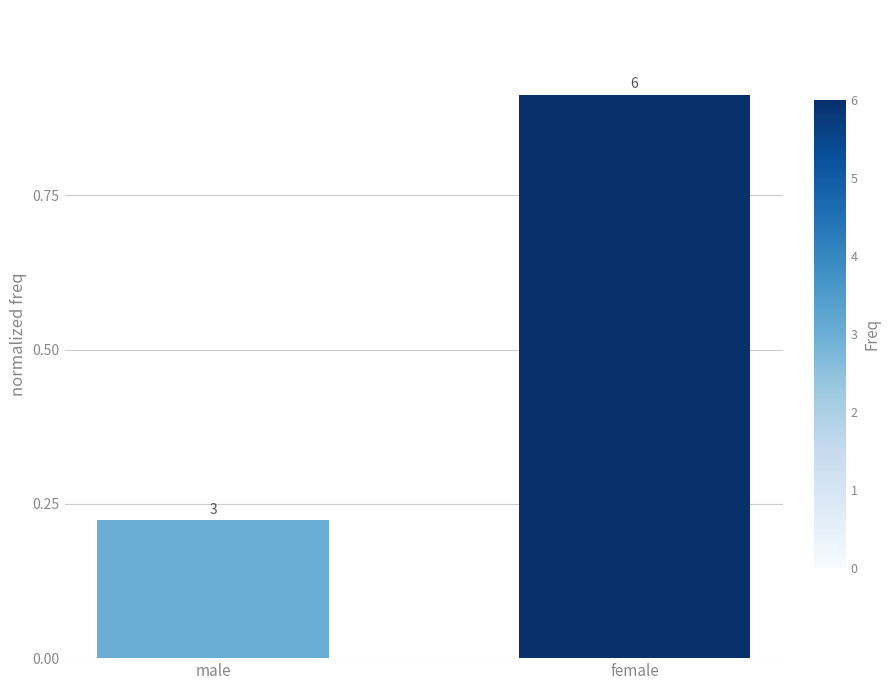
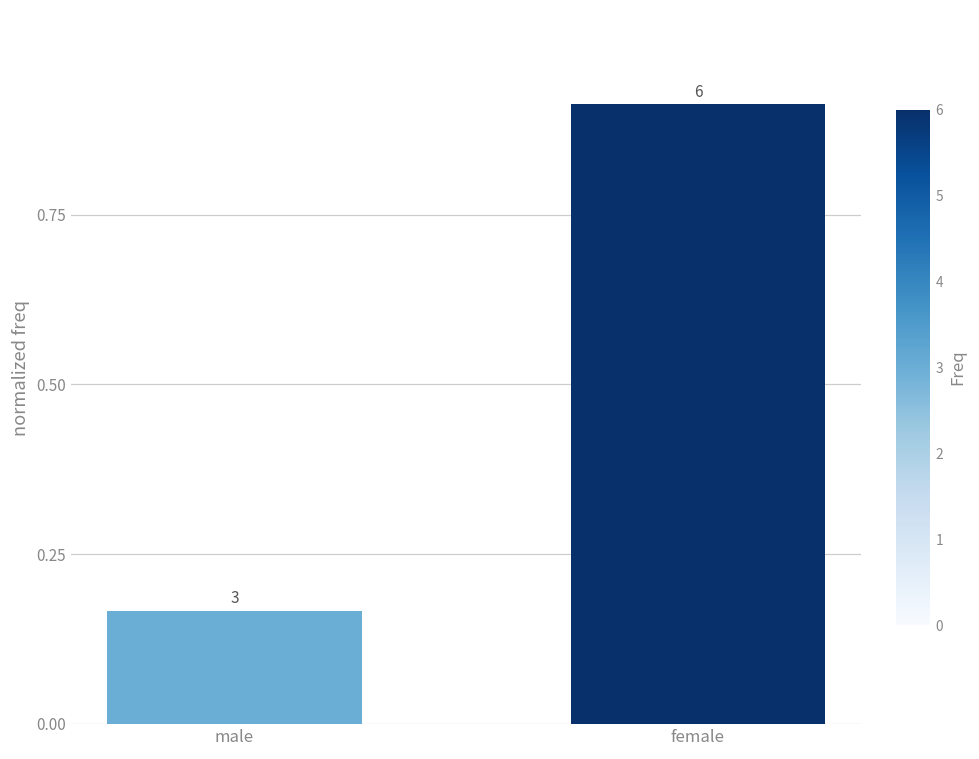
  {
-   "male": 0.22
+   "male": 0.17
  }
